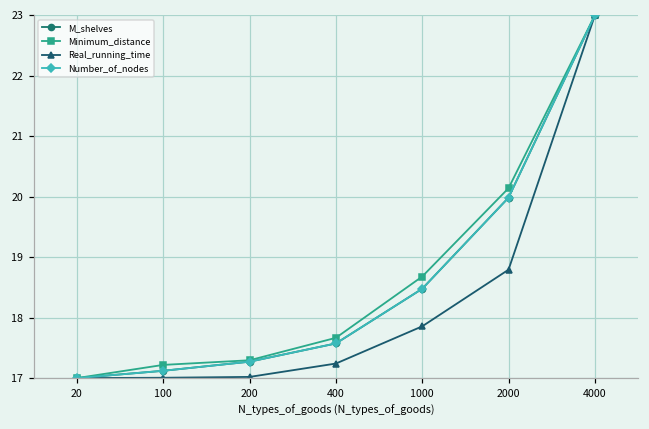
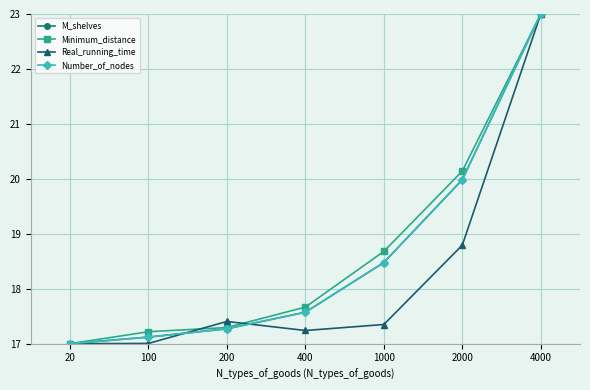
  {
    "Real_running_time": {
      "100": 17.0,
-     "200": 17.0,
+     "200": 17.4,
      "400": 17.2,
-     "1000": 17.9,
+     "1000": 17.3,
      "2000": 18.8
    }
  }
